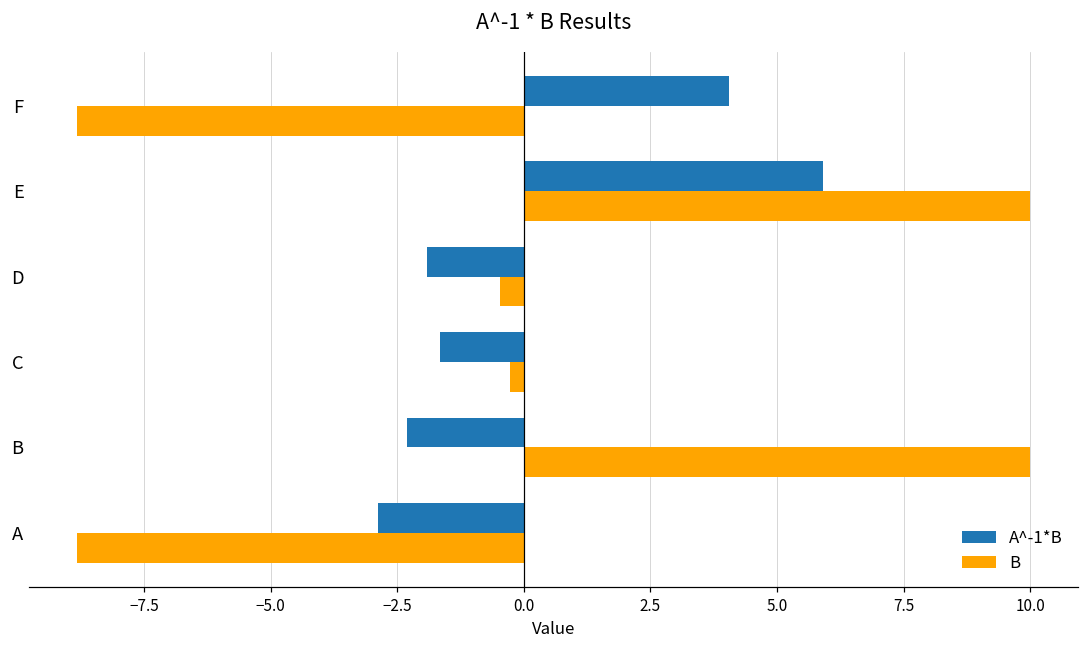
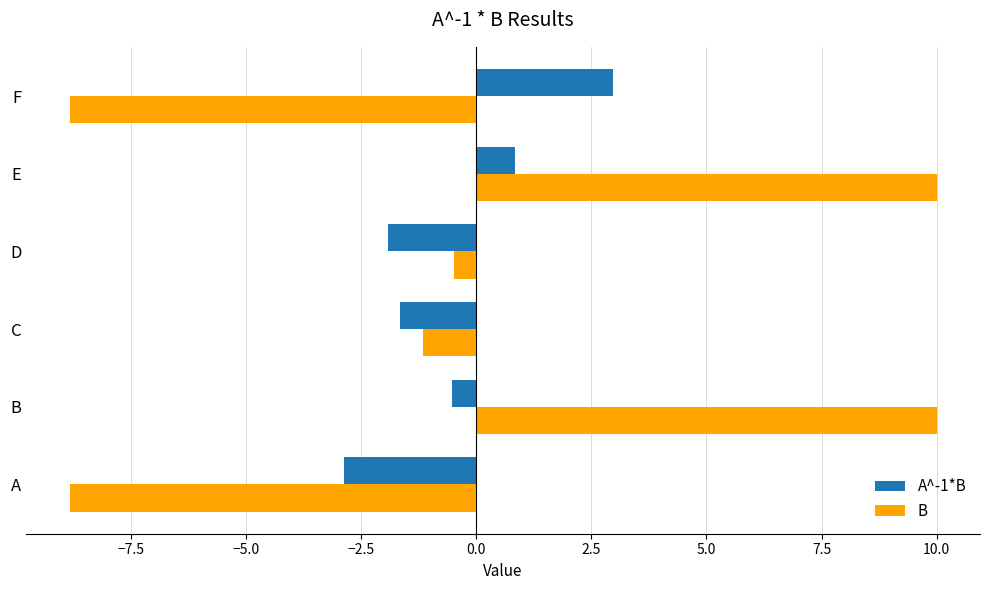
  {
    "A^-1*B": {
-     "F": 4.1,
-     "E": 5.9,
+     "F": 3.0,
+     "E": 0.8,
      "D": -1.9,
      "C": -1.7,
-     "B": -2.3,
+     "B": -0.5,
      "A": -2.9
    },
    "B": {
      "F": -8.8,
      "E": 10.0,
      "D": -0.5,
-     "C": -0.3,
+     "C": -1.2,
      "B": 10.0,
      "A": -8.8
    }
  }
